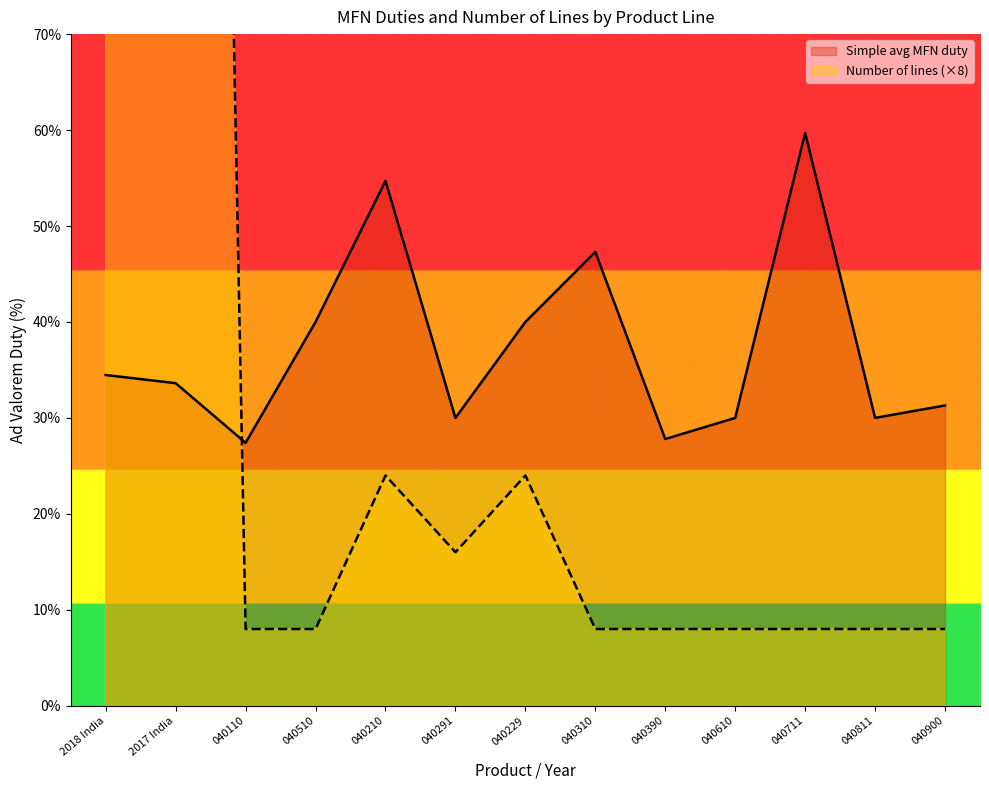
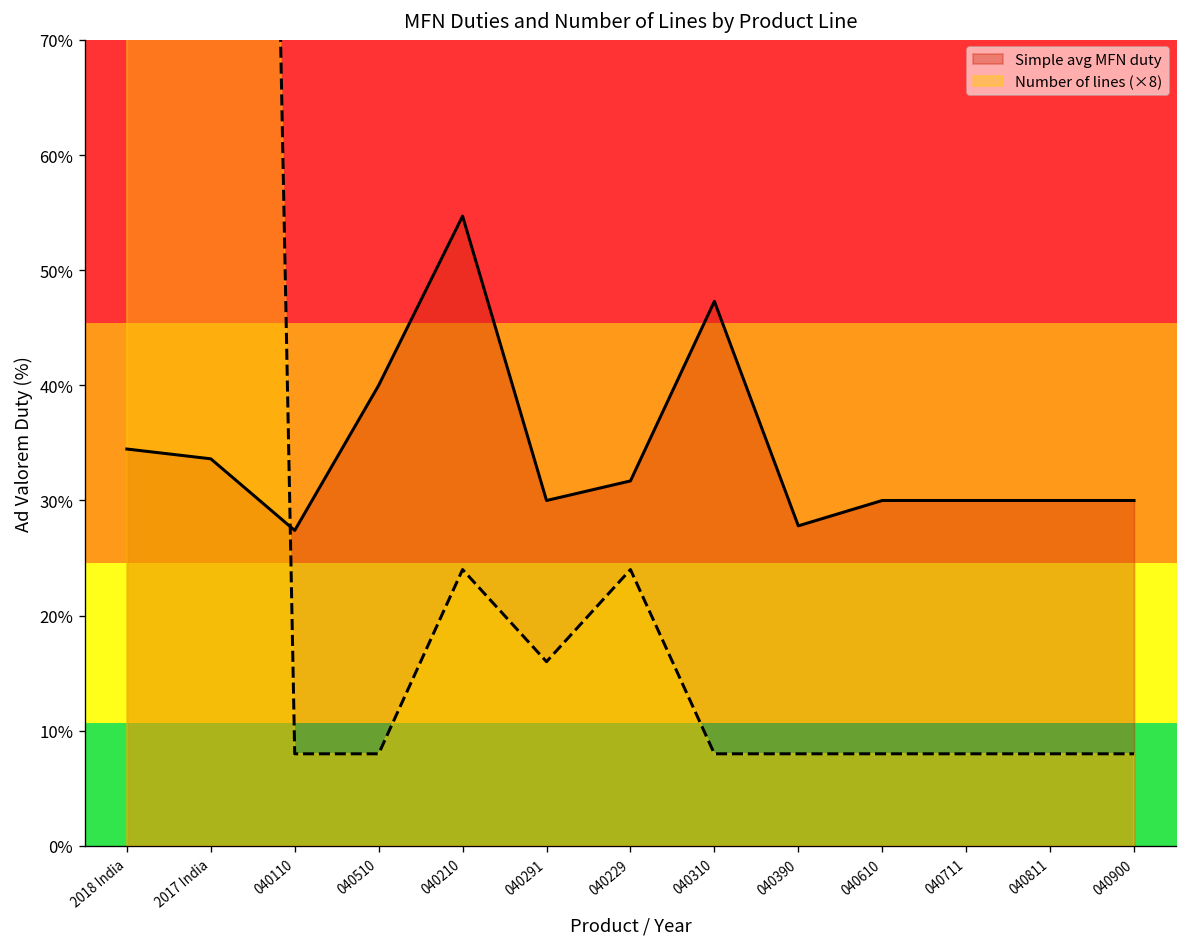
  {
    "Simple avg MFN duty": {
      "2018 India": "34%",
      "2017 India": "34%",
      "040110": "27%",
      "040510": "40%",
      "040210": "55%",
      "040291": "30%",
-     "040229": "40%",
+     "040229": "32%",
      "040310": "47%",
      "040390": "28%",
      "040610": "30%",
-     "040711": "60%",
+     "040711": "30%",
      "040811": "30%",
-     "040900": "31%"
+     "040900": "30%"
    },
    "Number of lines (×8)": {
      "040110": "8%",
      "040510": "8%",
      "040210": "24%",
      "040291": "16%",
      "040229": "24%",
      "040310": "8%",
      "040390": "8%",
      "040610": "8%",
      "040711": "8%",
      "040811": "8%",
      "040900": "8%"
    }
  }
